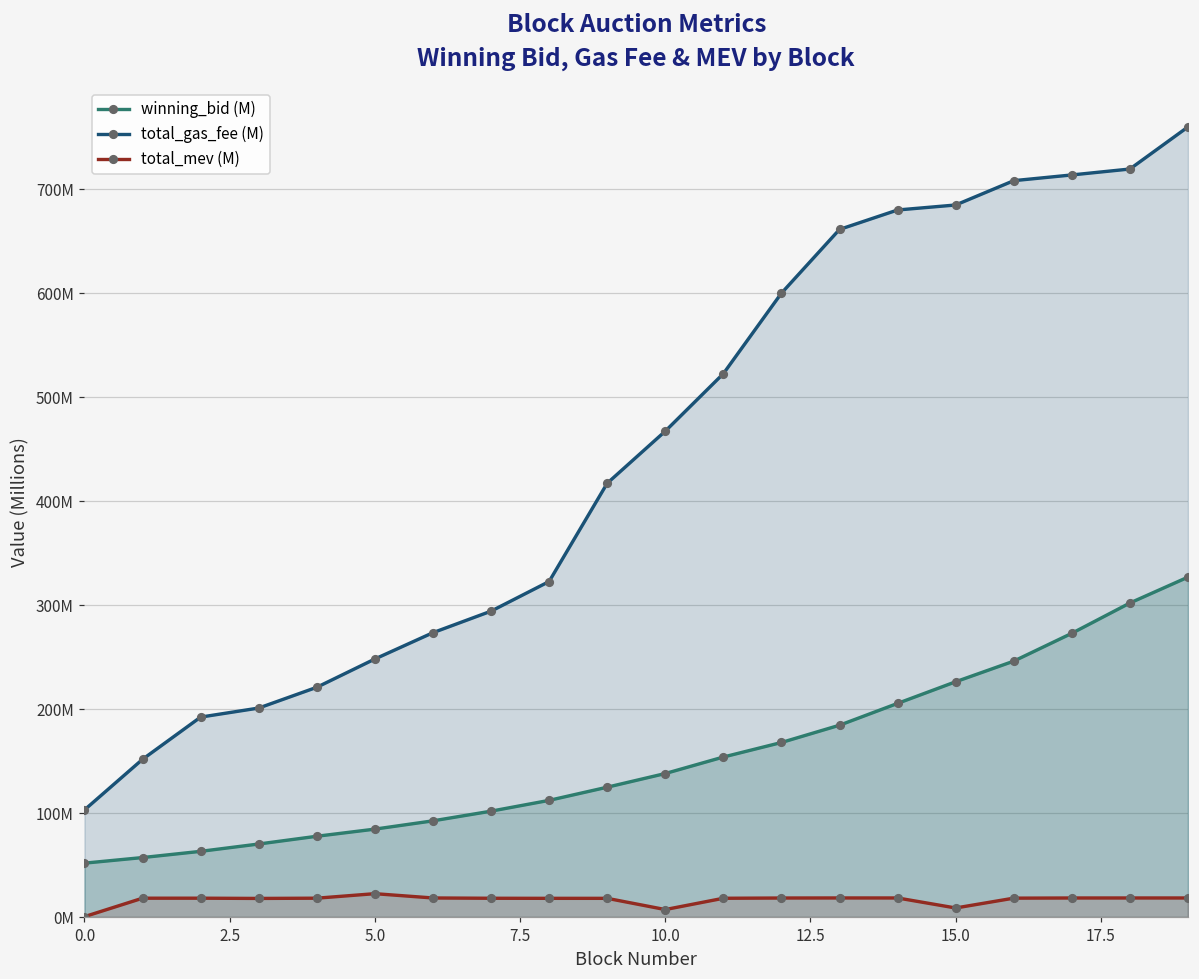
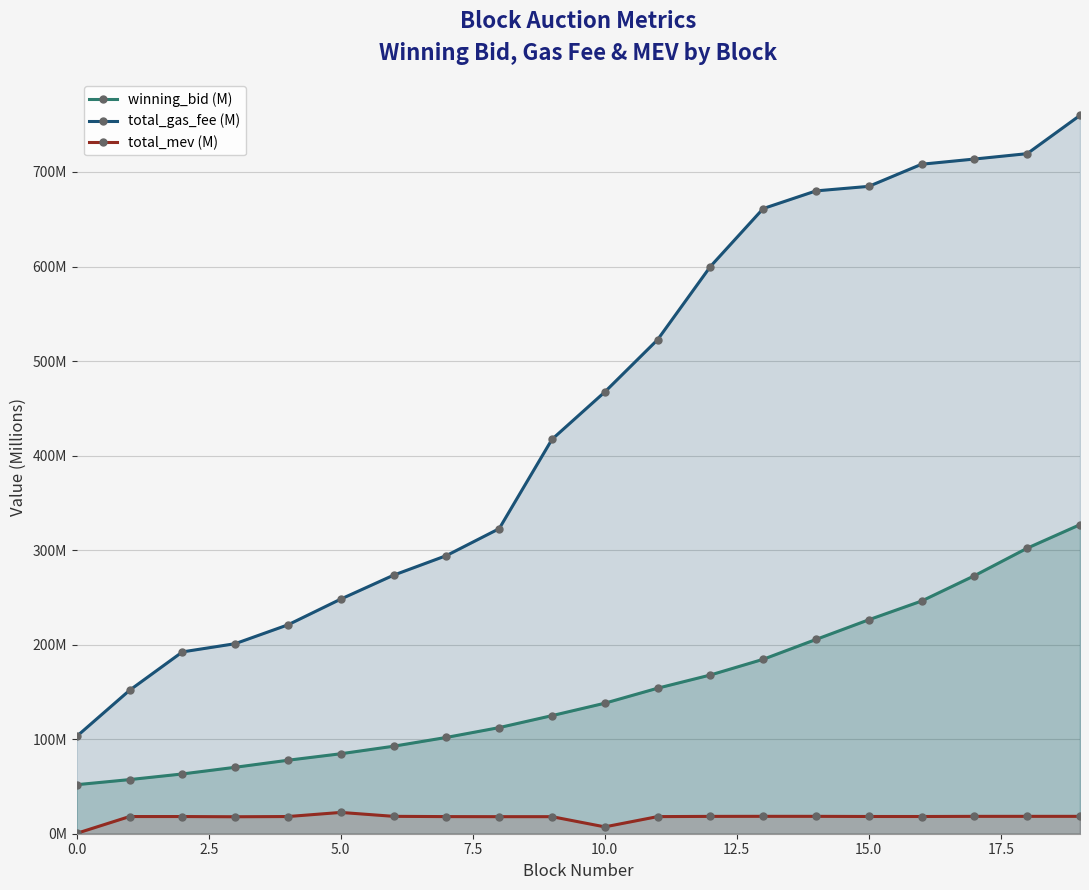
  {
    "total_mev (M)": {
      "0.0": 0,
      "5.0": 20000000,
      "10.0": 10000000,
-     "15.0": 10000000
+     "15.0": 20000000
    }
  }
